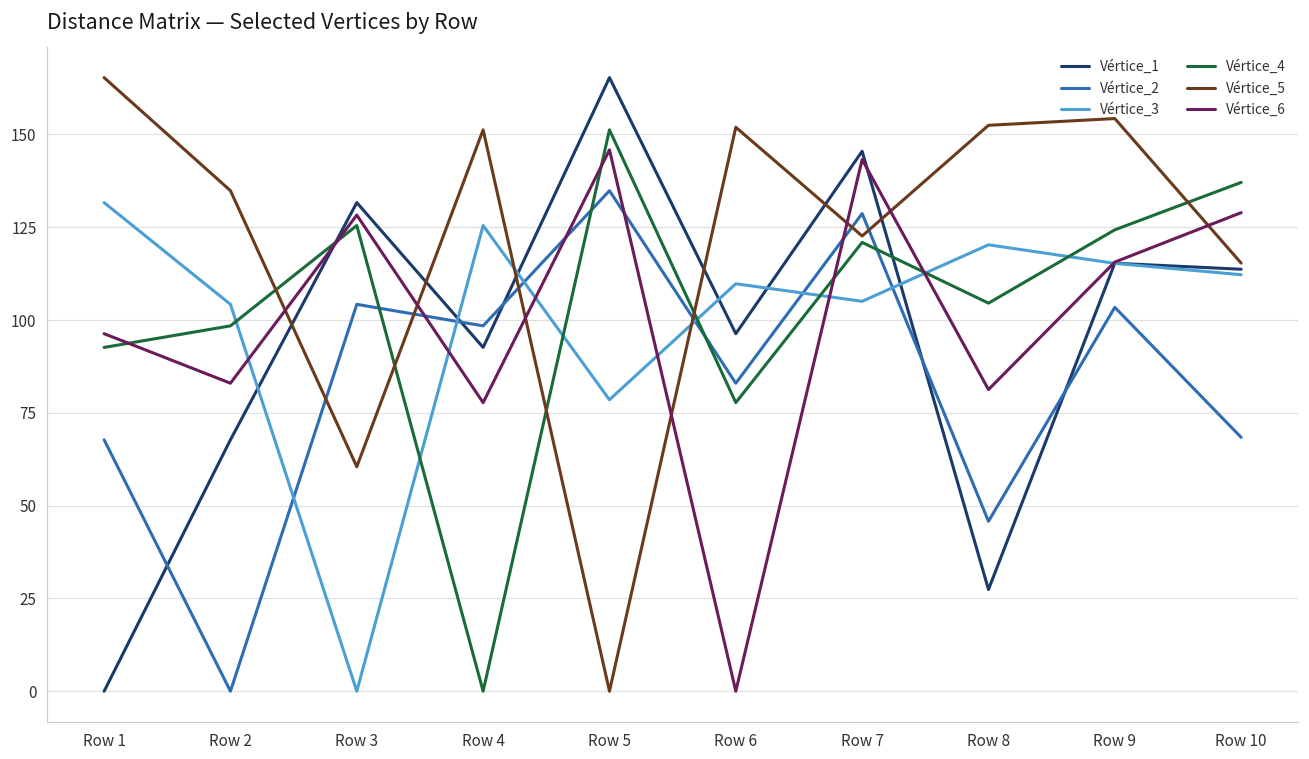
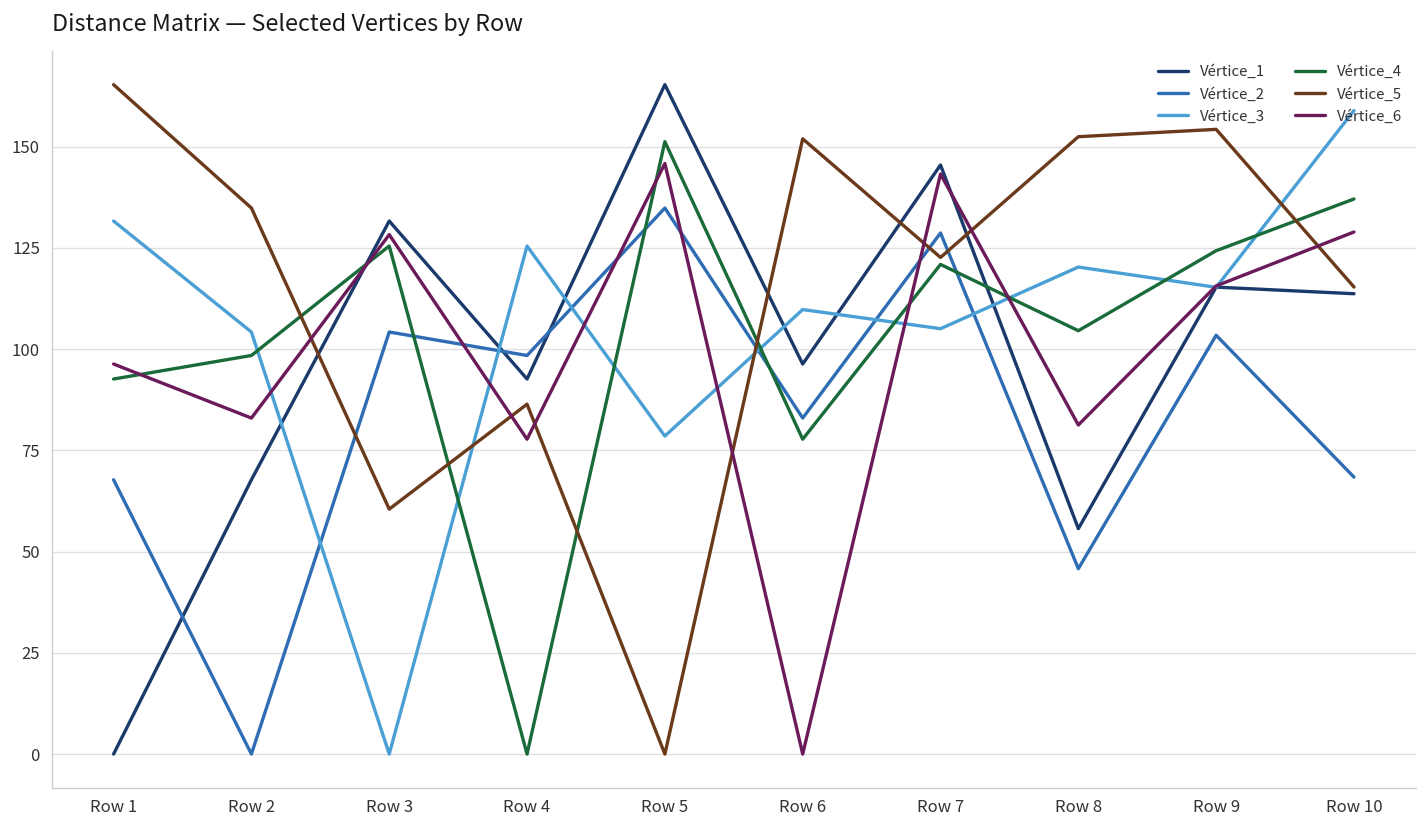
  {
    "Vértice_1": {
      "Row 1": 0,
      "Row 2": 68,
      "Row 3": 132,
      "Row 4": 93,
      "Row 5": 165,
      "Row 6": 96,
      "Row 7": 145,
-     "Row 8": 27,
+     "Row 8": 56,
      "Row 10": 114
    },
    "Vértice_2": {
      "Row 1": 68,
      "Row 2": 0,
      "Row 3": 104,
      "Row 4": 98,
      "Row 5": 135,
      "Row 6": 83,
      "Row 7": 129,
      "Row 8": 46,
      "Row 9": 103,
      "Row 10": 68
    },
    "Vértice_3": {
      "Row 1": 132,
      "Row 2": 104,
      "Row 3": 0,
      "Row 4": 125,
      "Row 5": 79,
      "Row 6": 110,
      "Row 7": 105,
      "Row 8": 120,
-     "Row 10": 112
+     "Row 10": 159
    },
    "Vértice_4": {
      "Row 1": 93,
      "Row 2": 98,
      "Row 3": 125,
      "Row 4": 0,
      "Row 5": 151,
      "Row 6": 78,
      "Row 7": 121,
      "Row 8": 105,
      "Row 9": 124,
      "Row 10": 137
    },
    "Vértice_5": {
      "Row 1": 165,
      "Row 2": 135,
      "Row 3": 60,
-     "Row 4": 151,
+     "Row 4": 86,
      "Row 5": 0,
      "Row 6": 152,
      "Row 7": 123,
      "Row 8": 152,
      "Row 9": 154,
      "Row 10": 115
    },
    "Vértice_6": {
      "Row 1": 96,
      "Row 2": 83,
      "Row 3": 128,
      "Row 4": 78,
      "Row 5": 146,
      "Row 6": 0,
      "Row 7": 143,
      "Row 8": 81,
      "Row 10": 129
    }
  }
